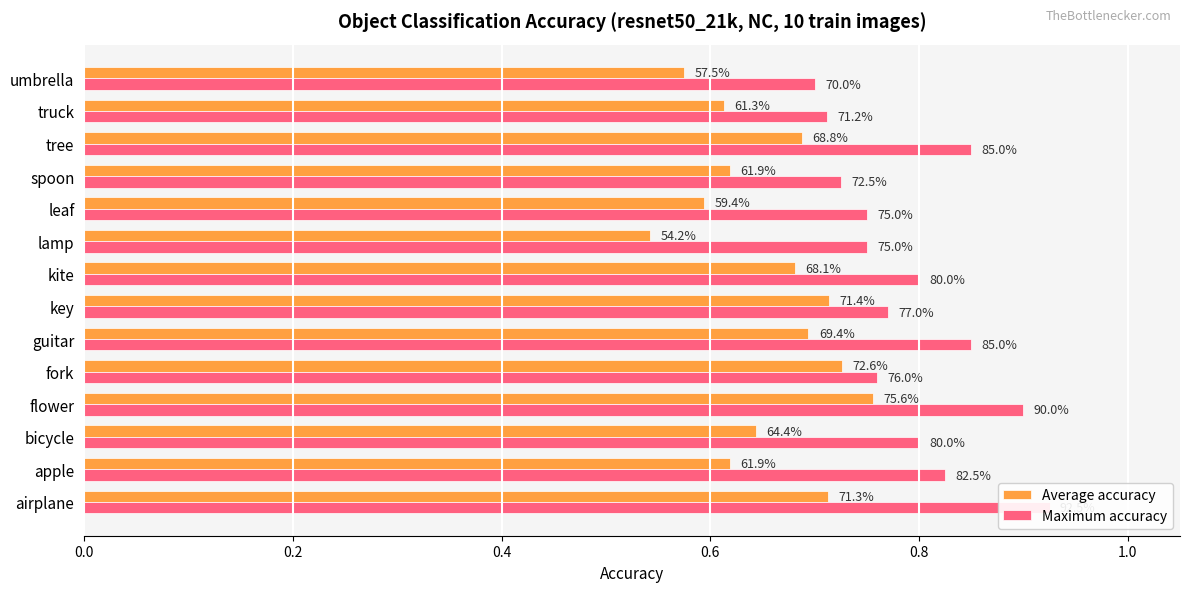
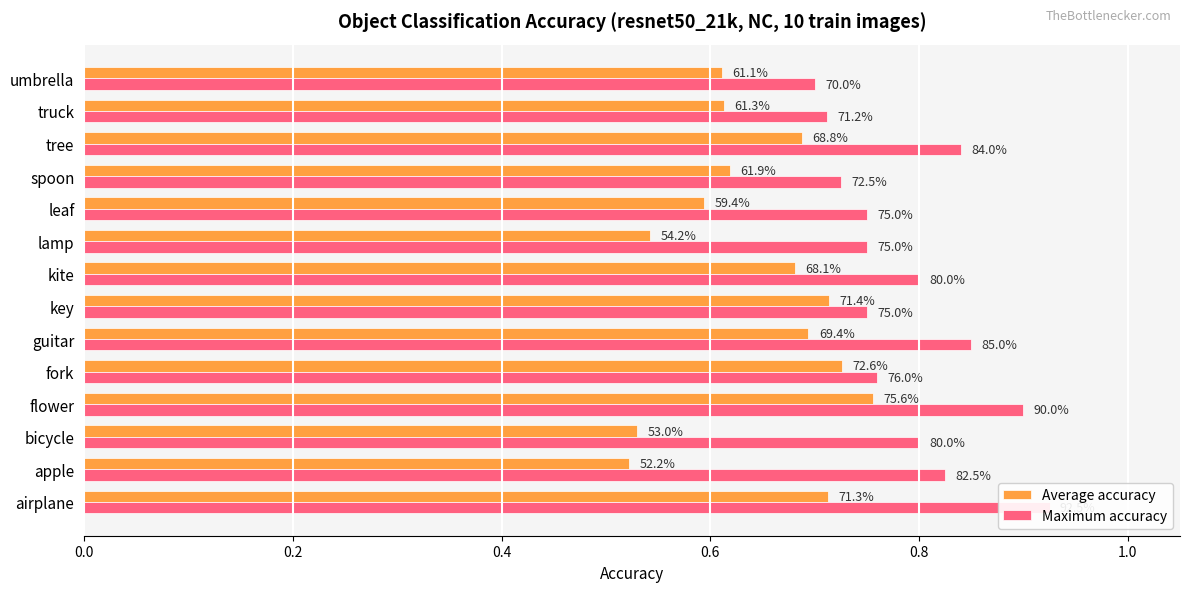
  {
    "Average accuracy": {
-     "umbrella": "57.5%",
+     "umbrella": "61.1%",
      "truck": "61.3%",
      "tree": "68.8%",
      "spoon": "61.9%",
      "leaf": "59.4%",
      "lamp": "54.2%",
      "kite": "68.1%",
      "key": "71.4%",
      "guitar": "69.4%",
      "fork": "72.6%",
      "flower": "75.6%",
-     "bicycle": "64.4%",
-     "apple": "61.9%",
+     "bicycle": "53.0%",
+     "apple": "52.2%",
      "airplane": "71.3%"
    },
    "Maximum accuracy": {
      "umbrella": "70.0%",
      "truck": "71.2%",
-     "tree": "85.0%",
+     "tree": "84.0%",
      "spoon": "72.5%",
      "leaf": "75.0%",
      "lamp": "75.0%",
      "kite": "80.0%",
-     "key": "77.0%",
+     "key": "75.0%",
      "guitar": "85.0%",
      "fork": "76.0%",
      "flower": "90.0%",
      "bicycle": "80.0%",
      "apple": "82.5%"
    }
  }
